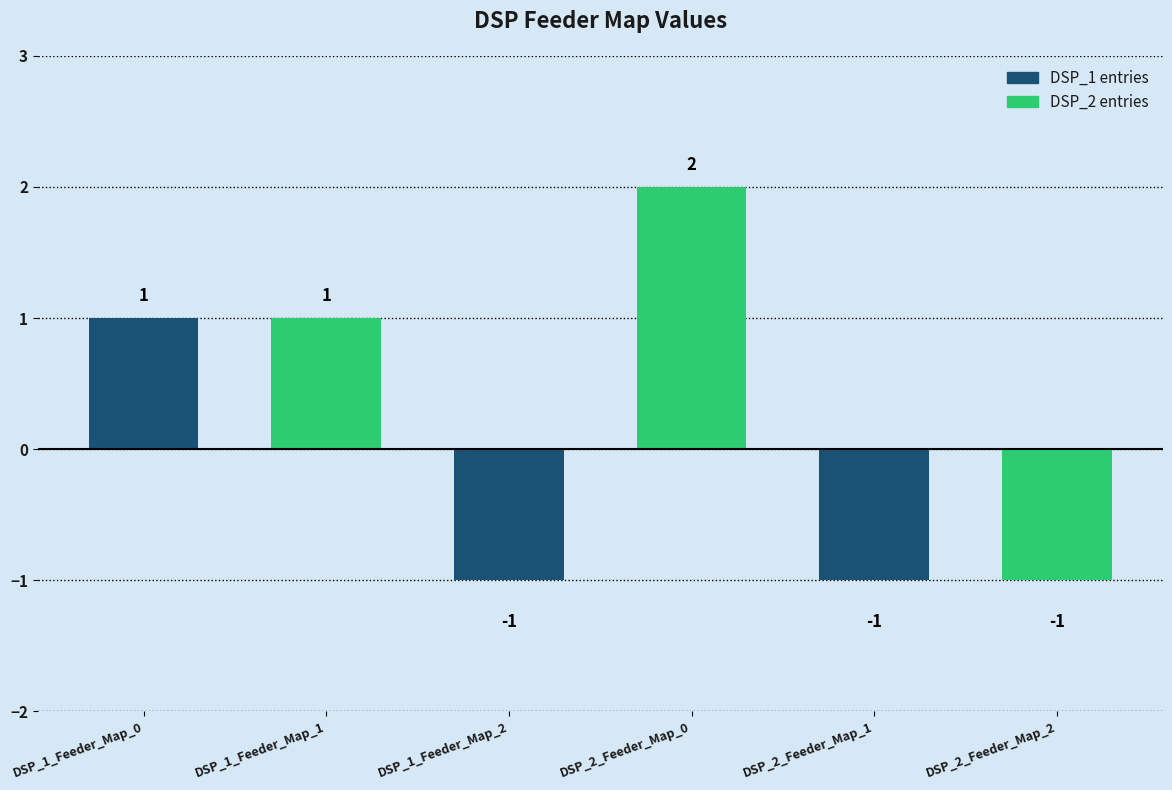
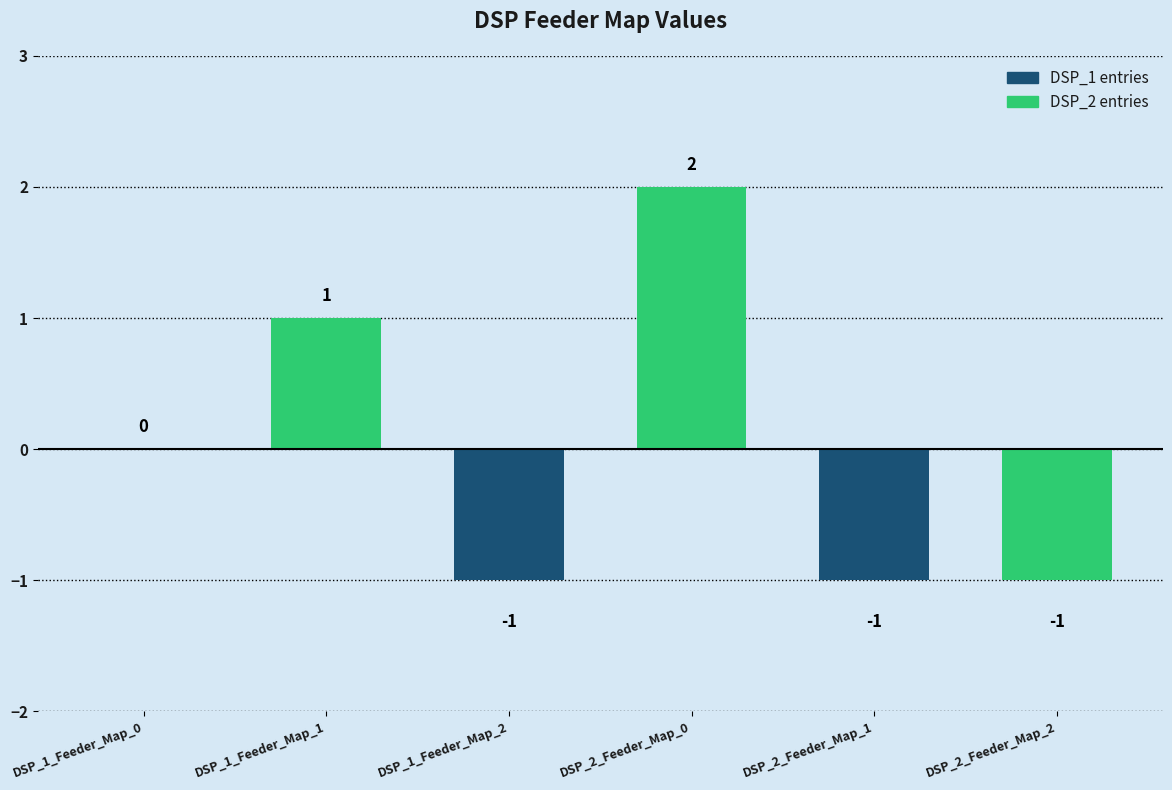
  {
-   "DSP_1_Feeder_Map_0": 1,
+   "DSP_1_Feeder_Map_0": 0,
    "DSP_1_Feeder_Map_1": 1,
    "DSP_2_Feeder_Map_0": 2
  }
